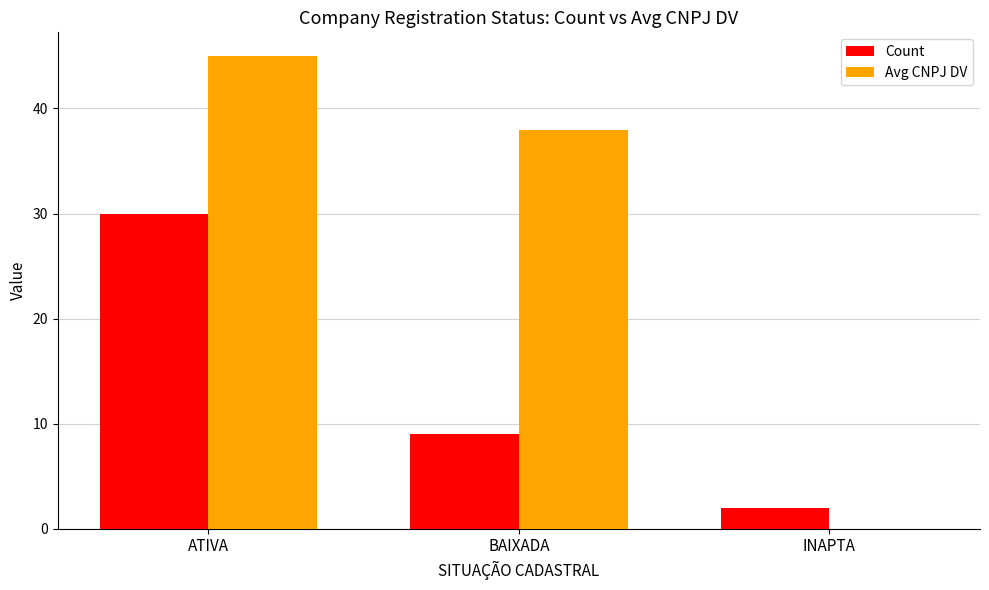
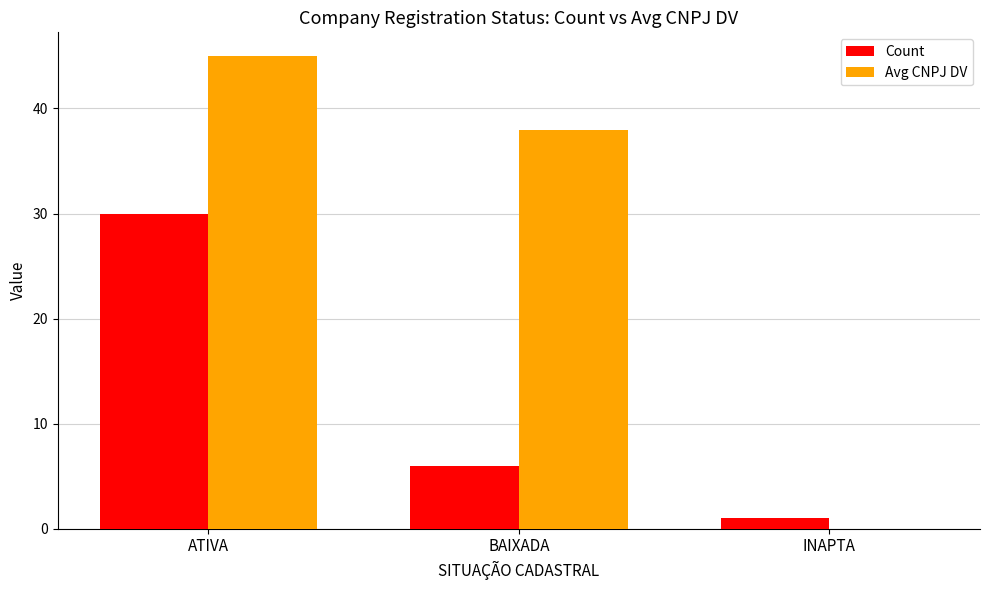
  {
    "Count": {
      "ATIVA": 30,
-     "BAIXADA": 9,
-     "INAPTA": 2
+     "BAIXADA": 6,
+     "INAPTA": 1
    },
    "Avg CNPJ DV": {
      "ATIVA": 45,
      "BAIXADA": 38,
      "INAPTA": 0
    }
  }
